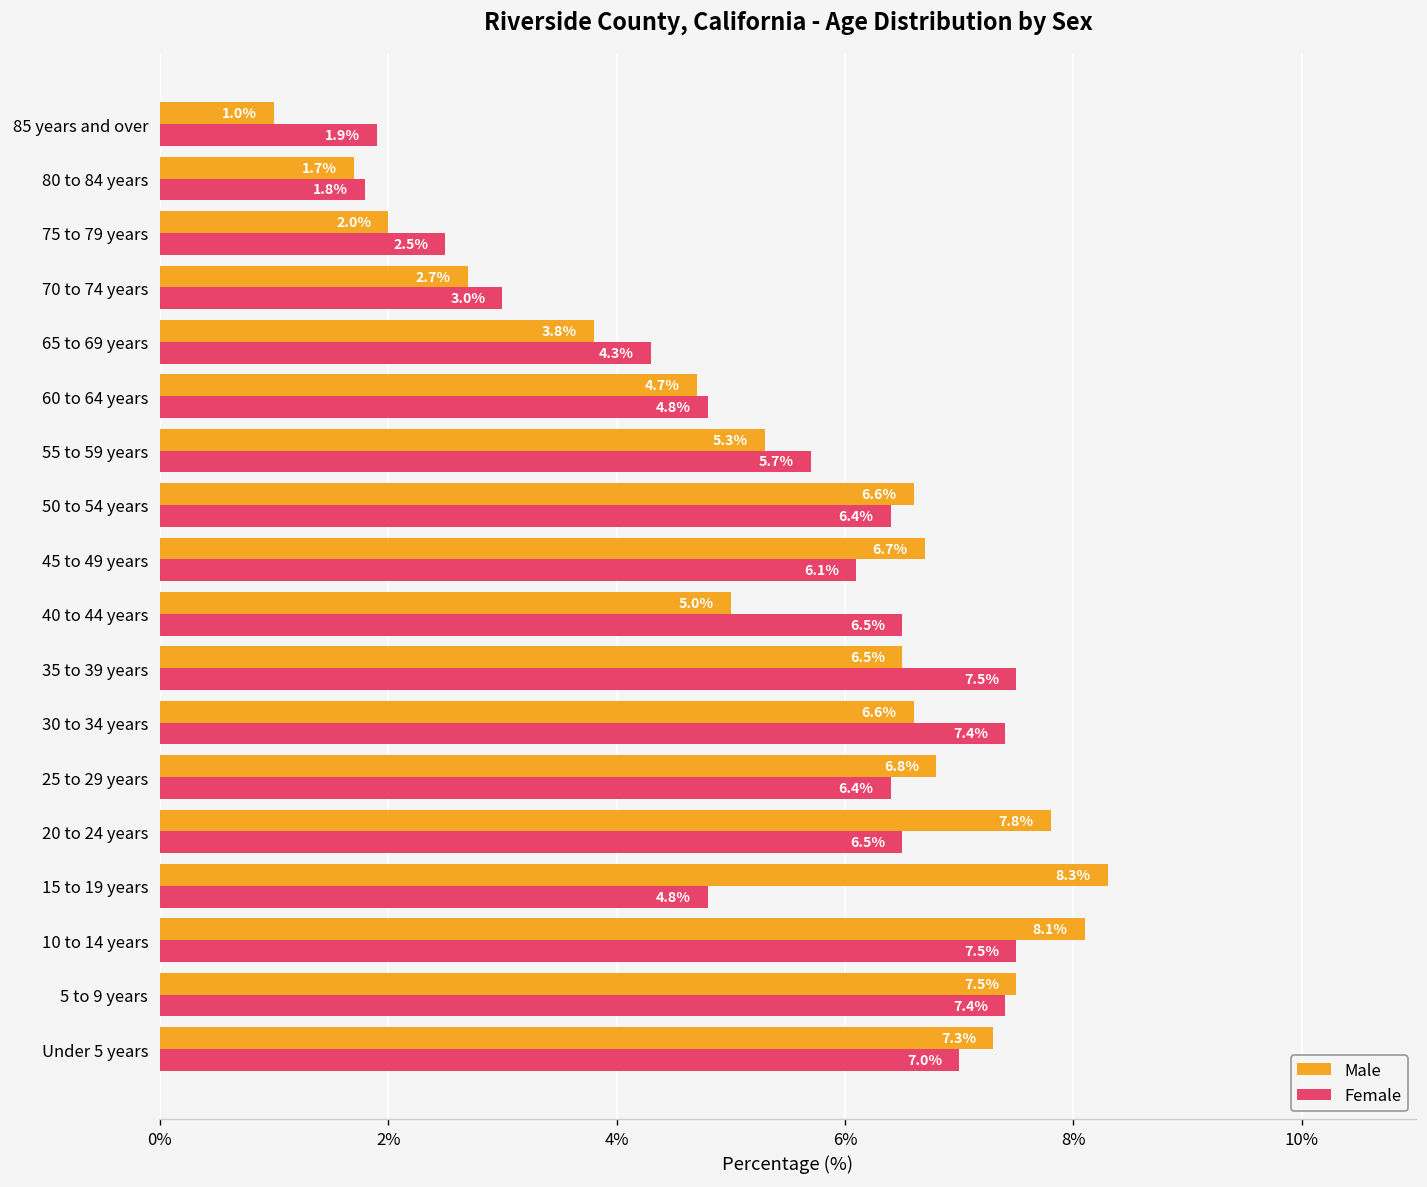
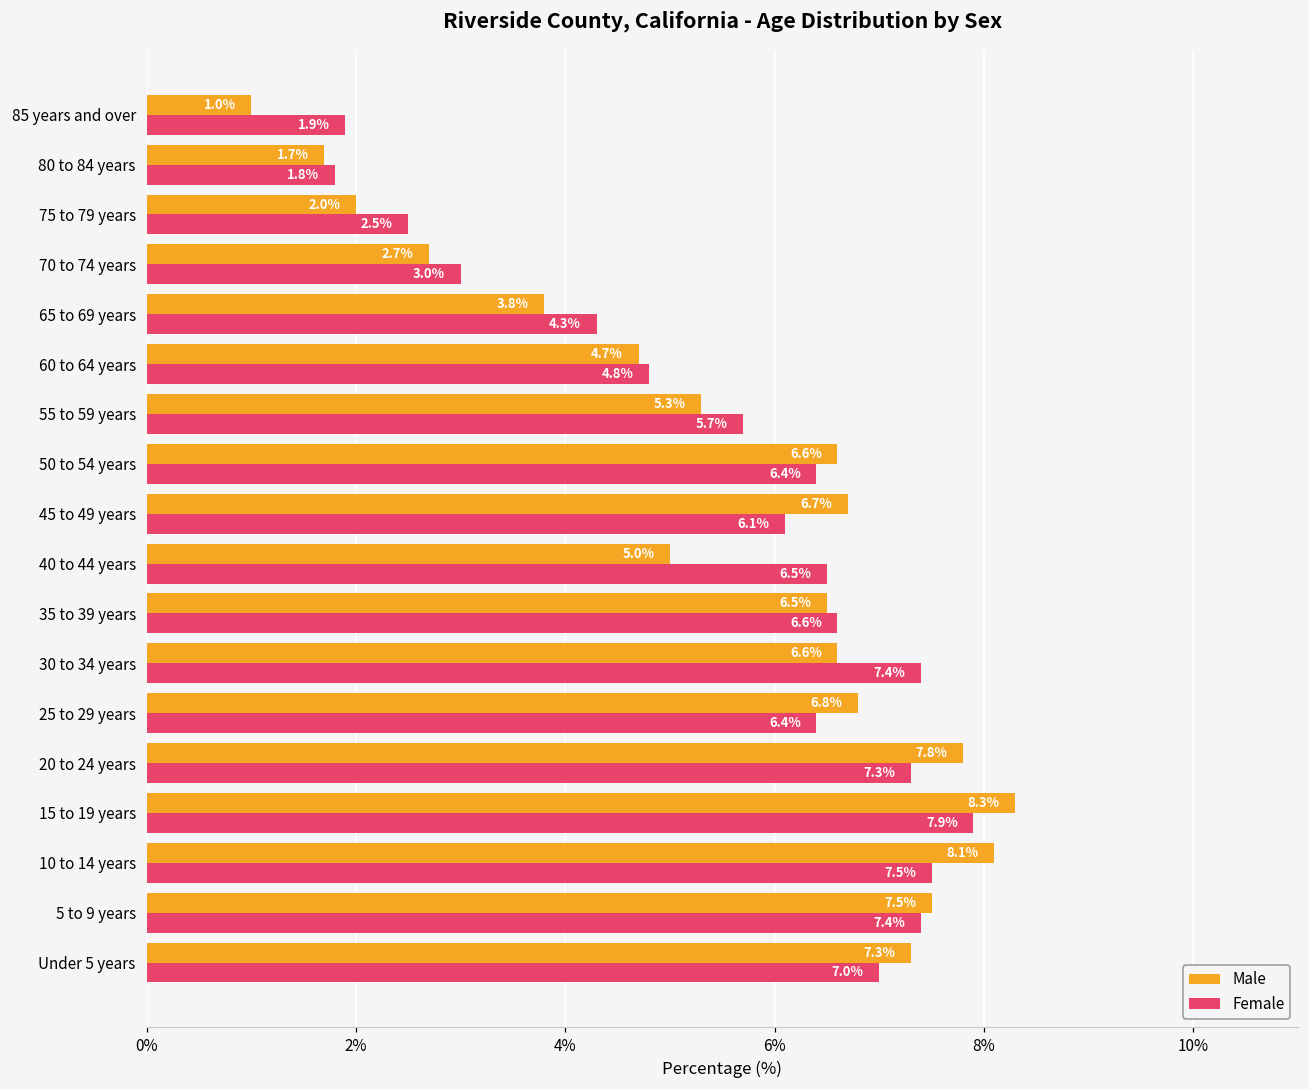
  {
    "Male": {
      "85 years and over": "1.0%",
      "80 to 84 years": "1.7%",
      "75 to 79 years": "2.0%",
      "70 to 74 years": "2.7%",
      "65 to 69 years": "3.8%",
      "60 to 64 years": "4.7%",
      "55 to 59 years": "5.3%",
      "50 to 54 years": "6.6%",
      "45 to 49 years": "6.7%",
      "40 to 44 years": "5.0%",
      "35 to 39 years": "6.5%",
      "30 to 34 years": "6.6%",
      "25 to 29 years": "6.8%",
      "20 to 24 years": "7.8%",
      "15 to 19 years": "8.3%",
      "10 to 14 years": "8.1%",
      "5 to 9 years": "7.5%",
      "Under 5 years": "7.3%"
    },
    "Female": {
      "85 years and over": "1.9%",
      "80 to 84 years": "1.8%",
      "75 to 79 years": "2.5%",
      "70 to 74 years": "3.0%",
      "65 to 69 years": "4.3%",
      "60 to 64 years": "4.8%",
      "55 to 59 years": "5.7%",
      "50 to 54 years": "6.4%",
      "45 to 49 years": "6.1%",
      "40 to 44 years": "6.5%",
-     "35 to 39 years": "7.5%",
+     "35 to 39 years": "6.6%",
      "30 to 34 years": "7.4%",
      "25 to 29 years": "6.4%",
-     "20 to 24 years": "6.5%",
-     "15 to 19 years": "4.8%",
+     "20 to 24 years": "7.3%",
+     "15 to 19 years": "7.9%",
      "10 to 14 years": "7.5%",
      "5 to 9 years": "7.4%",
      "Under 5 years": "7.0%"
    }
  }
